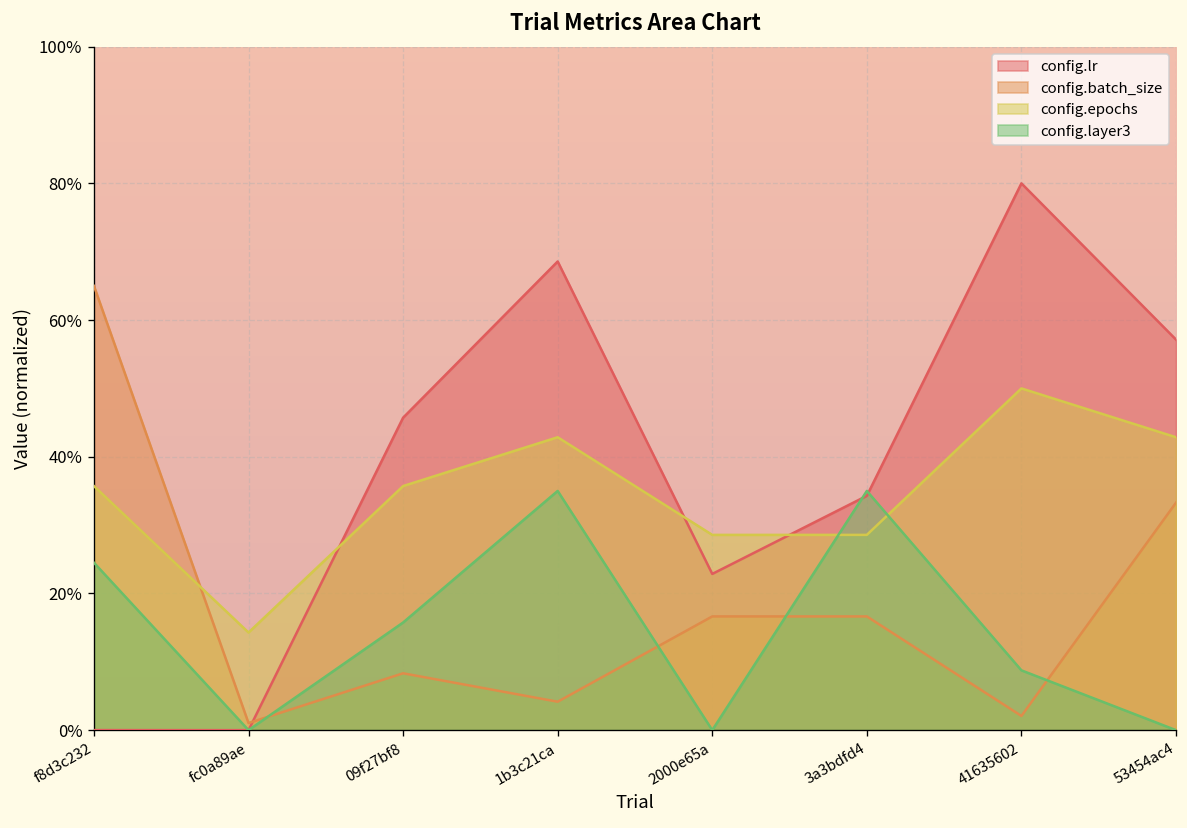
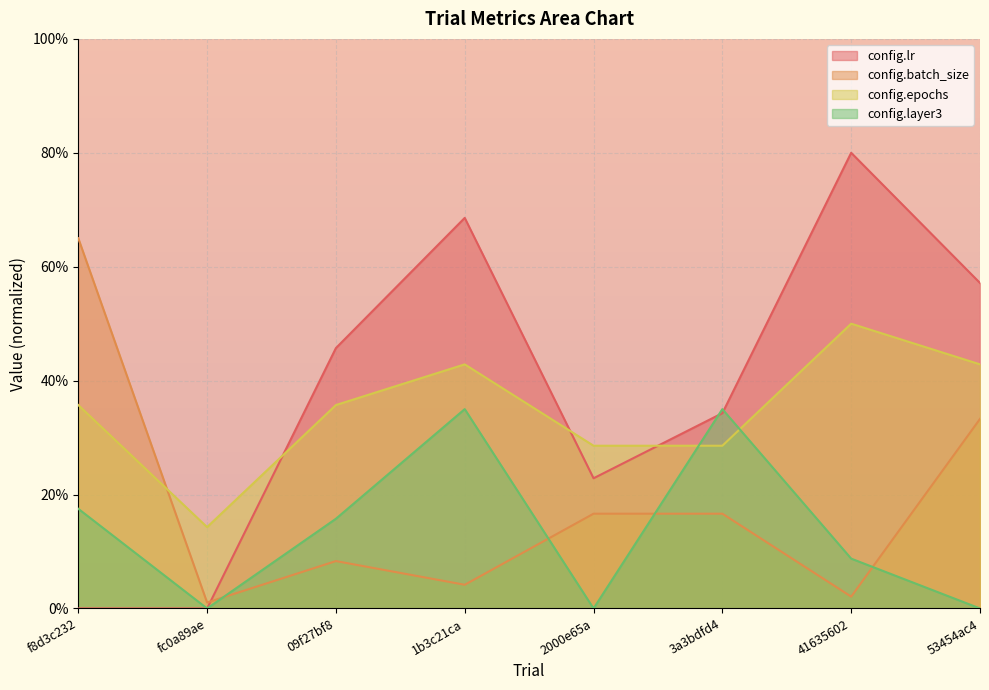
  {
    "config.layer3": {
-     "f8d3c232": "25%",
+     "f8d3c232": "18%",
      "09f27bf8": "16%",
      "1b3c21ca": "35%",
      "2000e65a": "0%",
      "3a3bdfd4": "35%",
      "41635602": "9%",
      "53454ac4": "0%"
    }
  }
